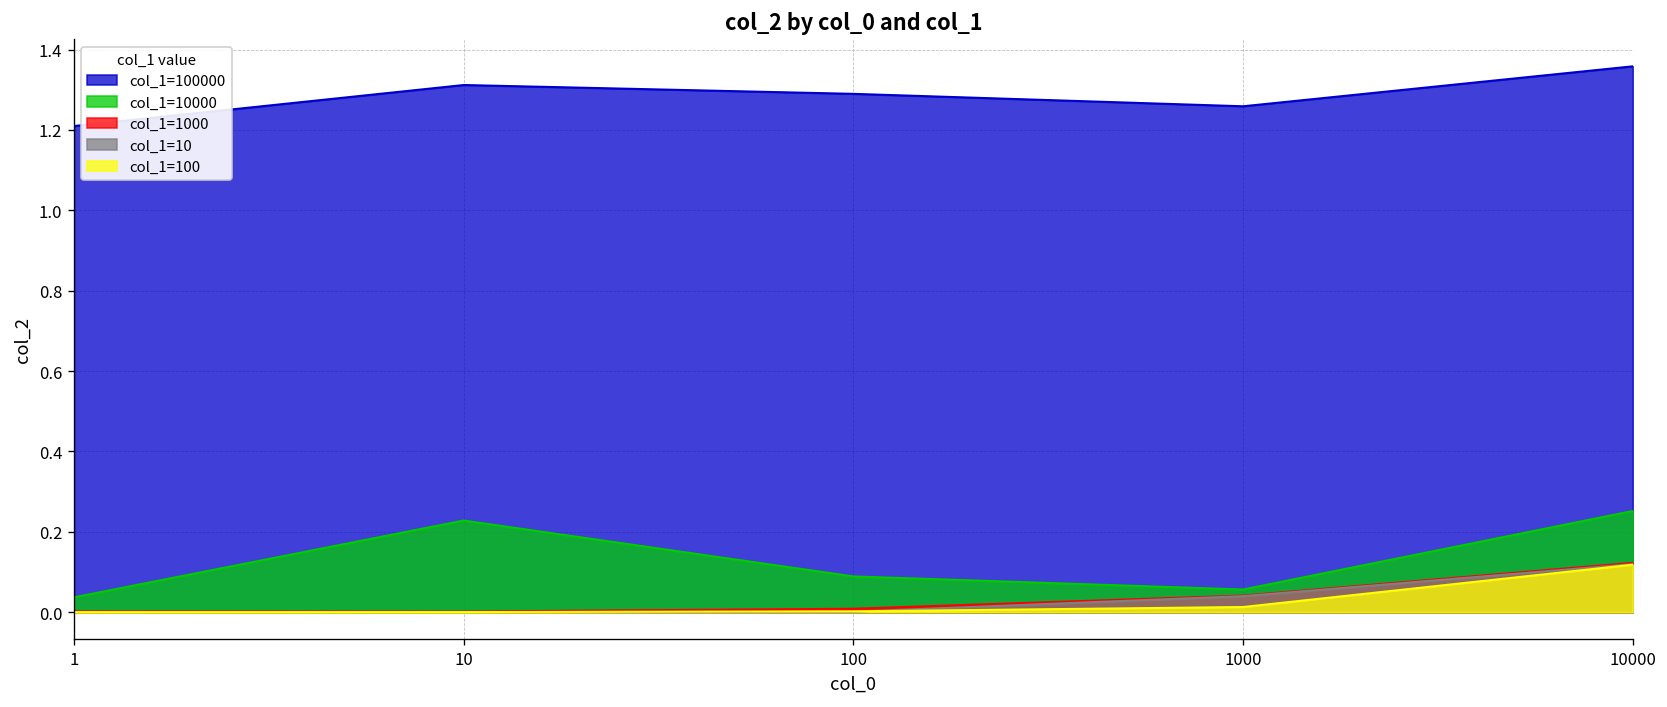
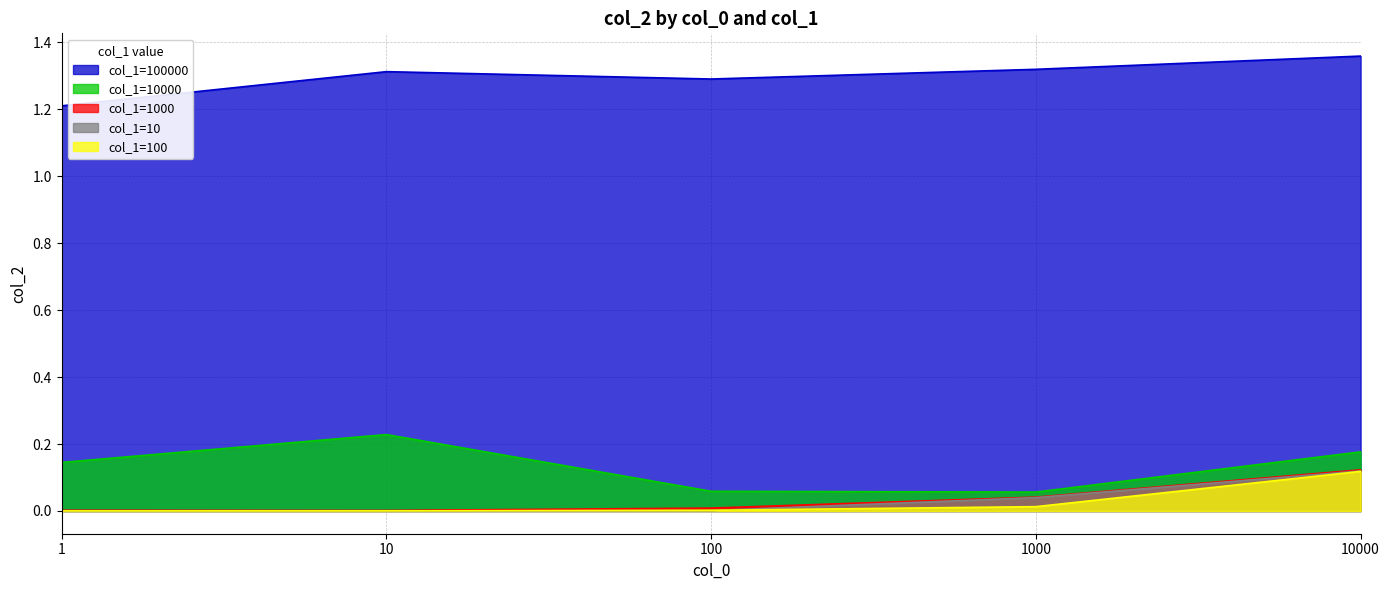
  {
    "col_1=100000": {
      "1": 1.21,
      "10": 1.31,
      "100": 1.29,
-     "1000": 1.26,
+     "1000": 1.32,
      "10000": 1.36
    },
    "col_1=10000": {
-     "1": 0.04,
+     "1": 0.14,
      "10": 0.23,
-     "100": 0.09,
+     "100": 0.06,
      "1000": 0.06,
-     "10000": 0.25
+     "10000": 0.18
    },
    "col_1=100": {
      "1000": 0.01
    }
  }
